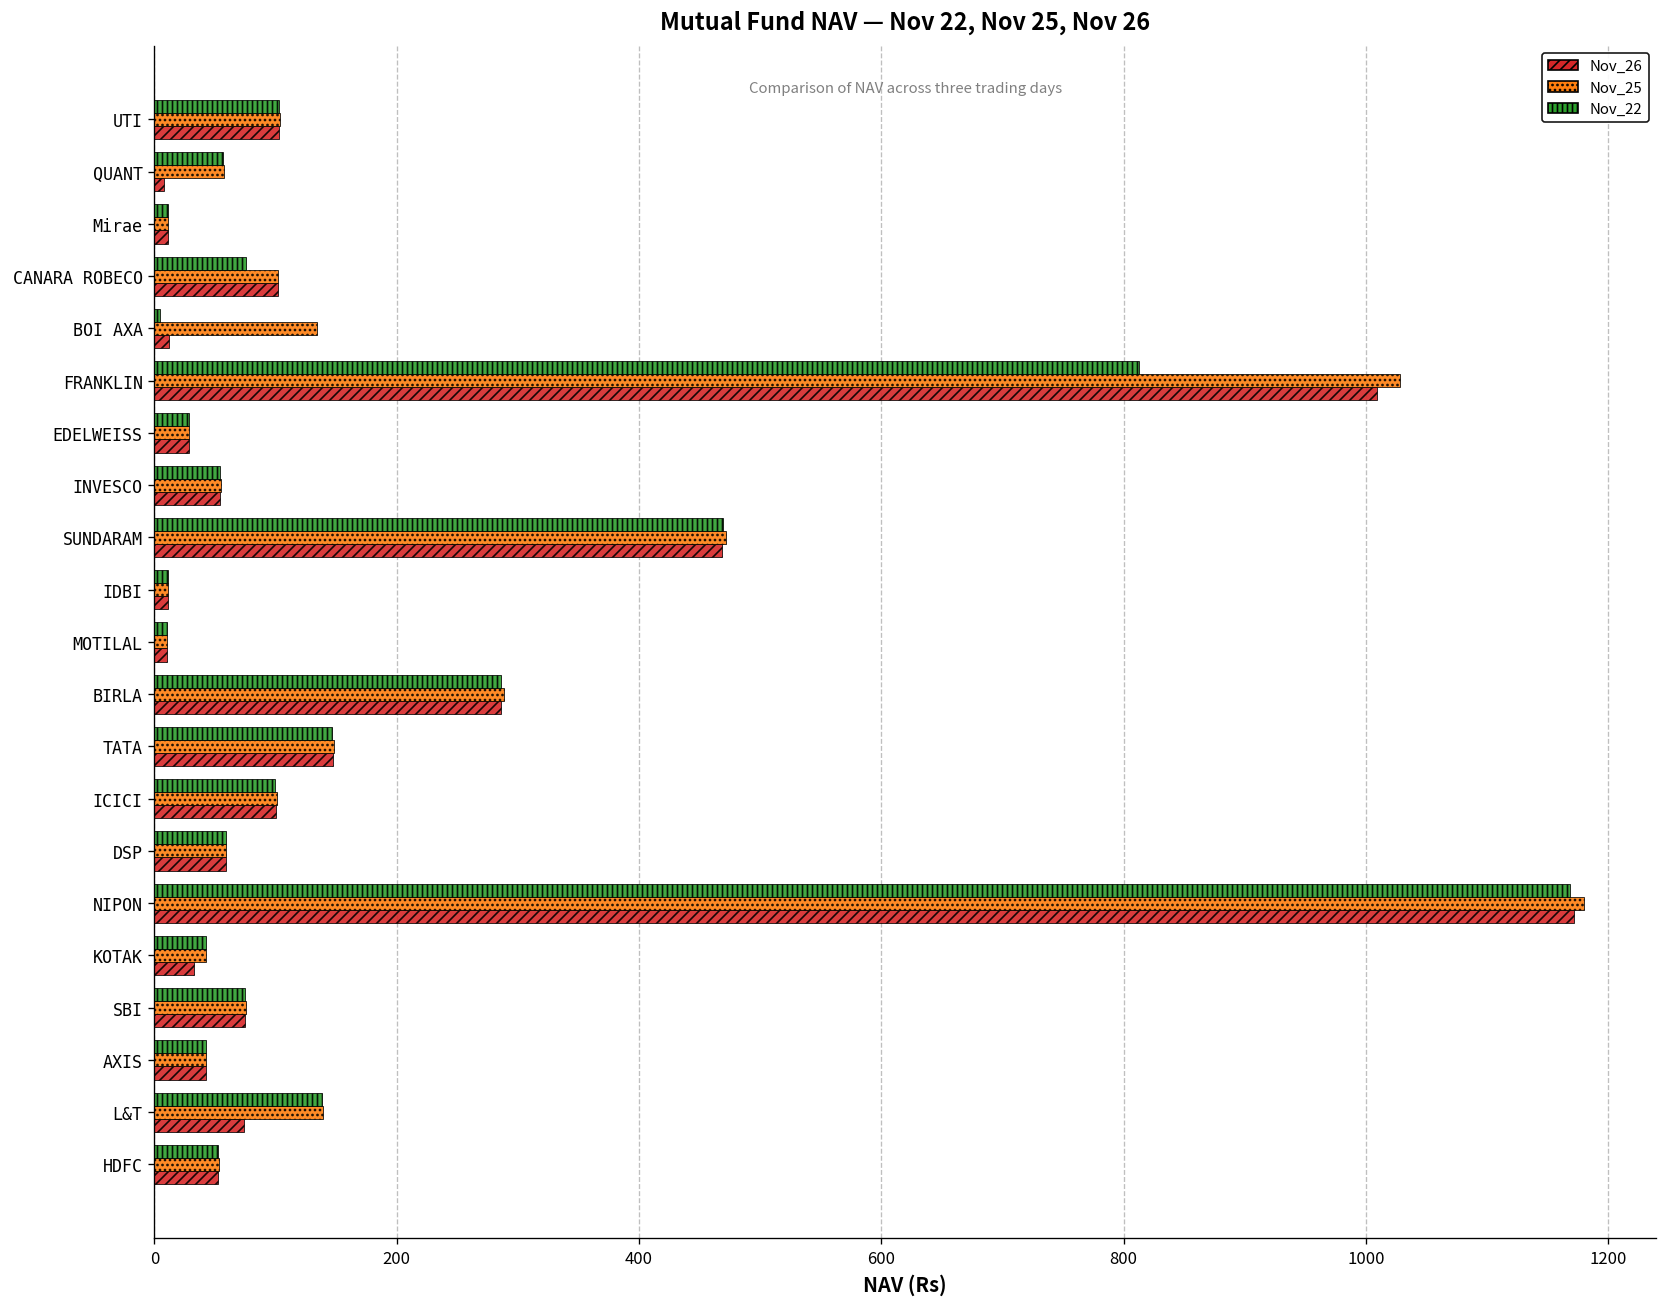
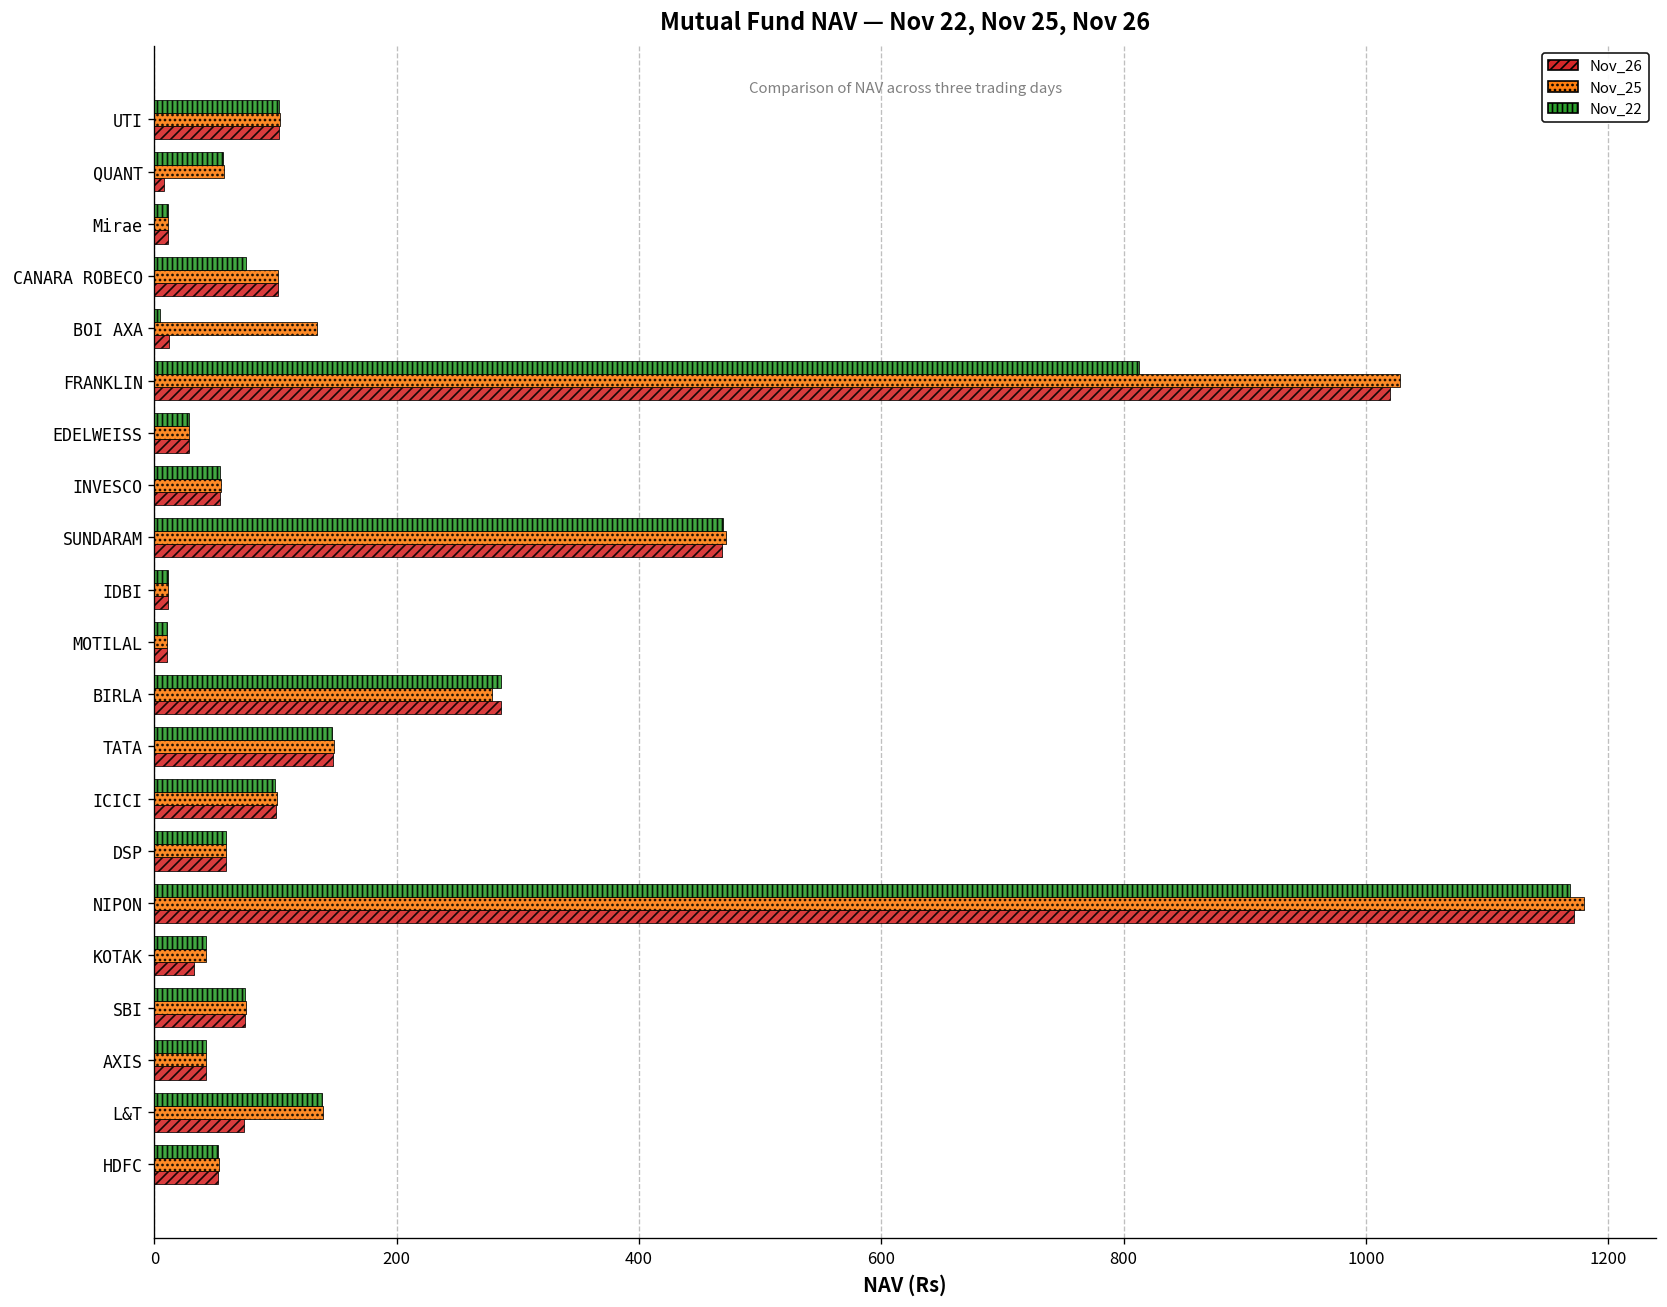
  {
    "Nov_26": {
      "UTI": 103,
      "QUANT": 8,
      "Mirae": 11,
      "CANARA ROBECO": 102,
      "BOI AXA": 12,
-     "FRANKLIN": 1009,
+     "FRANKLIN": 1020,
      "EDELWEISS": 29,
      "INVESCO": 54,
      "SUNDARAM": 469,
      "IDBI": 11,
      "MOTILAL": 11,
      "BIRLA": 287,
      "TATA": 148,
      "ICICI": 100,
      "DSP": 59,
      "NIPON": 1172,
      "KOTAK": 33,
      "SBI": 75,
      "AXIS": 42,
      "L&T": 74,
      "HDFC": 53
    },
    "Nov_25": {
      "UTI": 104,
      "QUANT": 57,
      "Mirae": 11,
      "CANARA ROBECO": 102,
      "BOI AXA": 134,
      "FRANKLIN": 1028,
      "EDELWEISS": 29,
      "INVESCO": 55,
      "SUNDARAM": 472,
      "IDBI": 11,
      "MOTILAL": 11,
-     "BIRLA": 289,
+     "BIRLA": 279,
      "TATA": 148,
      "ICICI": 101,
      "DSP": 59,
      "NIPON": 1180,
      "KOTAK": 43,
      "SBI": 75,
      "AXIS": 43,
      "L&T": 139,
      "HDFC": 53
    },
    "Nov_22": {
      "UTI": 103,
      "QUANT": 57,
      "Mirae": 11,
      "CANARA ROBECO": 76,
      "BOI AXA": 4,
      "FRANKLIN": 813,
      "EDELWEISS": 29,
      "INVESCO": 54,
      "SUNDARAM": 469,
      "IDBI": 11,
      "MOTILAL": 10,
      "BIRLA": 286,
      "TATA": 147,
      "ICICI": 100,
      "DSP": 59,
      "NIPON": 1168,
      "KOTAK": 43,
      "SBI": 75,
      "AXIS": 42,
      "L&T": 138,
      "HDFC": 53
    }
  }
